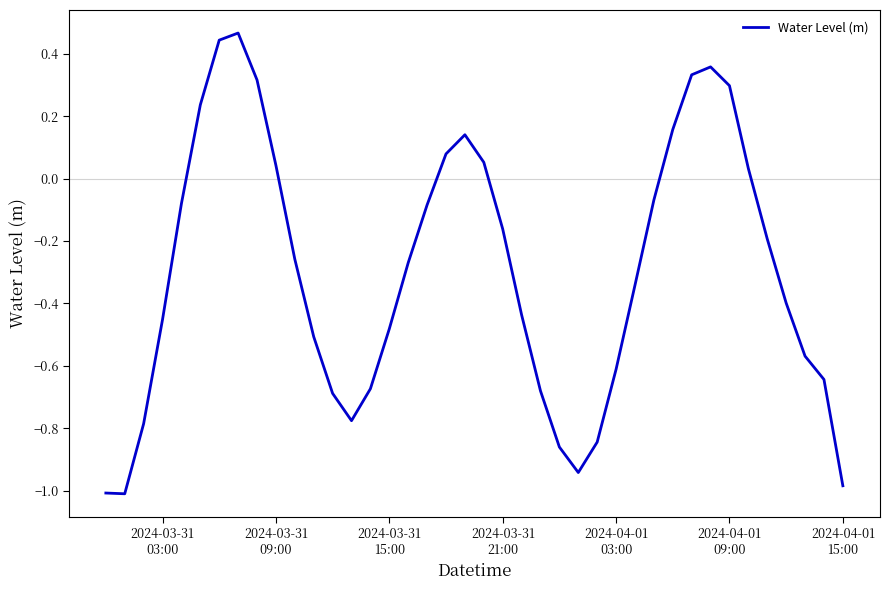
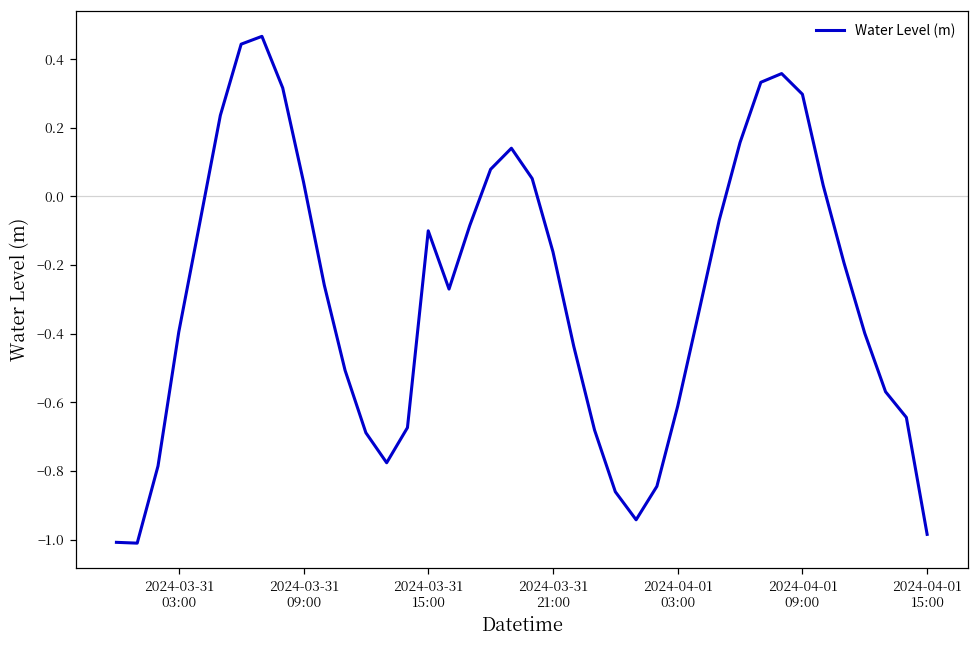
  {
-   "2024-03-31 03:00": -0.45,
+   "2024-03-31 03:00": -0.39,
    "2024-03-31 09:00": 0.04,
-   "2024-03-31 15:00": -0.48,
+   "2024-03-31 15:00": -0.10,
    "2024-03-31 21:00": -0.16,
    "2024-04-01 03:00": -0.61,
    "2024-04-01 09:00": 0.30,
    "2024-04-01 15:00": -0.98
  }
